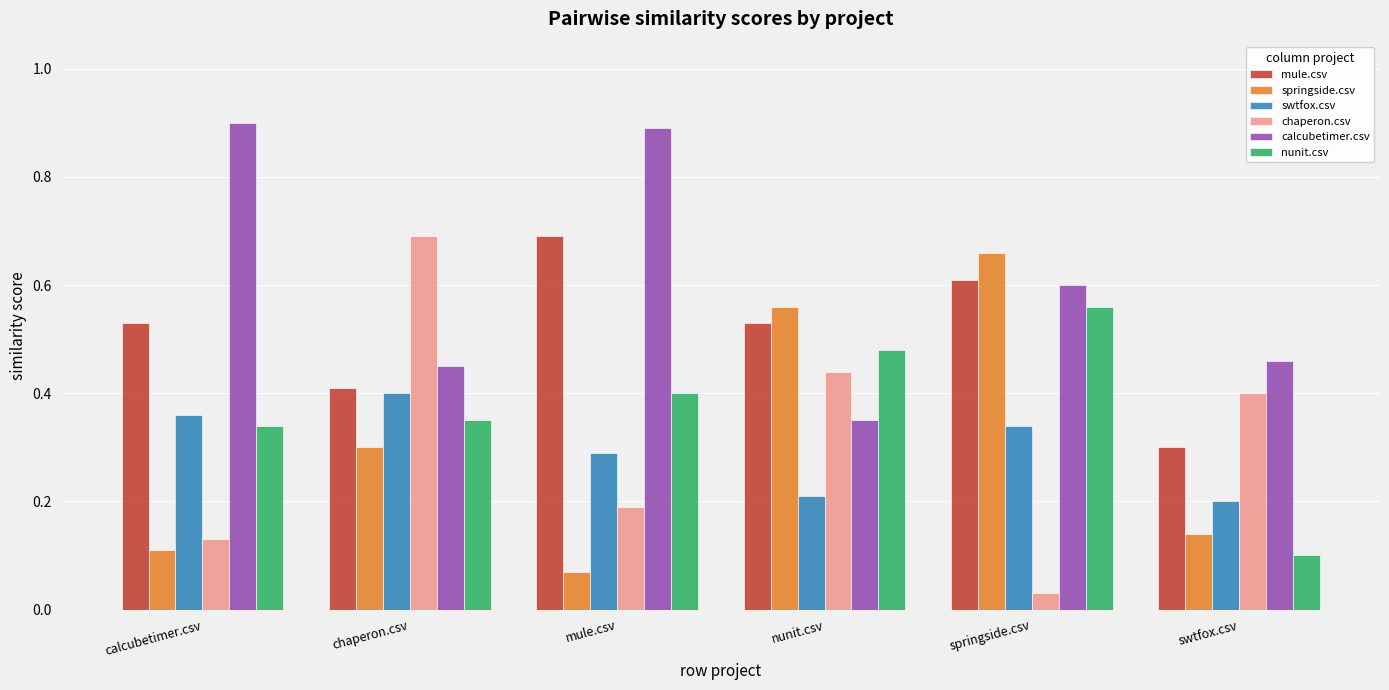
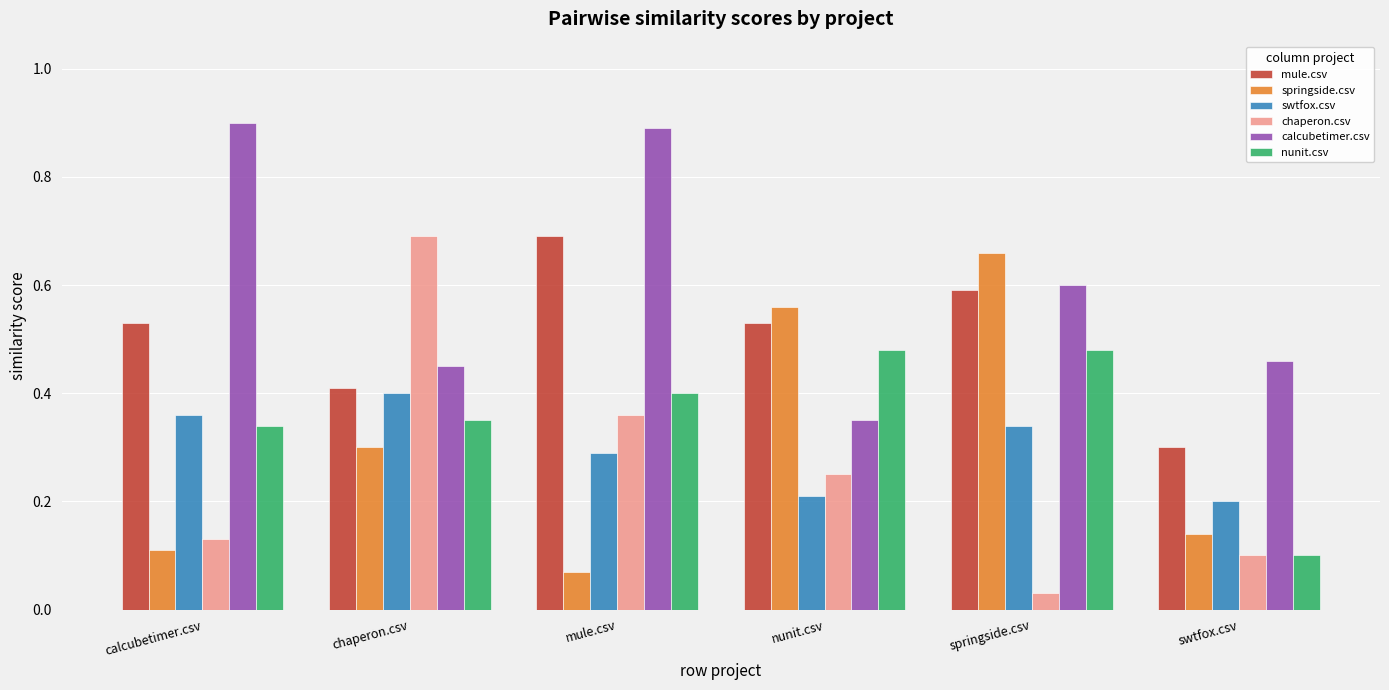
  {
    "mule.csv": {
      "calcubetimer.csv": 0.53,
      "chaperon.csv": 0.41,
      "mule.csv": 0.69,
      "nunit.csv": 0.53,
-     "springside.csv": 0.61,
+     "springside.csv": 0.59,
      "swtfox.csv": 0.30
    },
    "springside.csv": {
      "calcubetimer.csv": 0.11,
      "chaperon.csv": 0.30,
      "mule.csv": 0.07,
      "nunit.csv": 0.56,
      "springside.csv": 0.66,
      "swtfox.csv": 0.14
    },
    "swtfox.csv": {
      "calcubetimer.csv": 0.36,
      "chaperon.csv": 0.40,
      "mule.csv": 0.29,
      "nunit.csv": 0.21,
      "springside.csv": 0.34,
      "swtfox.csv": 0.20
    },
    "chaperon.csv": {
      "calcubetimer.csv": 0.13,
      "chaperon.csv": 0.69,
-     "mule.csv": 0.19,
-     "nunit.csv": 0.44,
+     "mule.csv": 0.36,
+     "nunit.csv": 0.25,
      "springside.csv": 0.03,
-     "swtfox.csv": 0.4
+     "swtfox.csv": 0.1
    },
    "calcubetimer.csv": {
      "calcubetimer.csv": 0.90,
      "chaperon.csv": 0.45,
      "mule.csv": 0.89,
      "nunit.csv": 0.35,
      "springside.csv": 0.60,
      "swtfox.csv": 0.46
    },
    "nunit.csv": {
      "calcubetimer.csv": 0.34,
      "chaperon.csv": 0.35,
      "mule.csv": 0.40,
      "nunit.csv": 0.48,
-     "springside.csv": 0.56,
+     "springside.csv": 0.48,
      "swtfox.csv": 0.10
    }
  }
